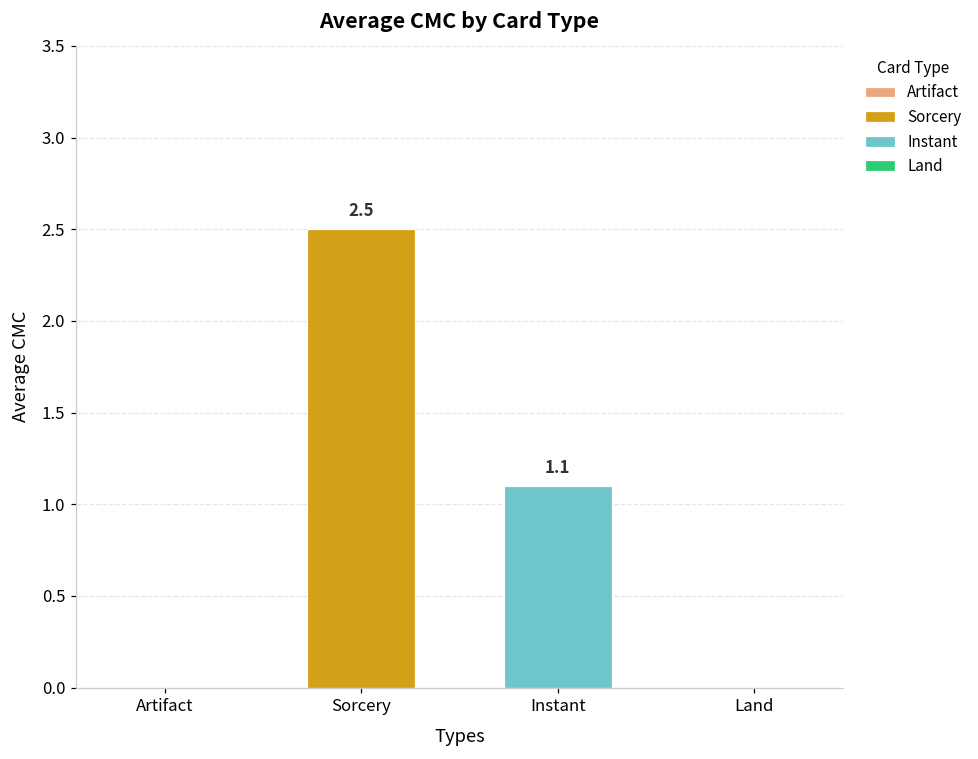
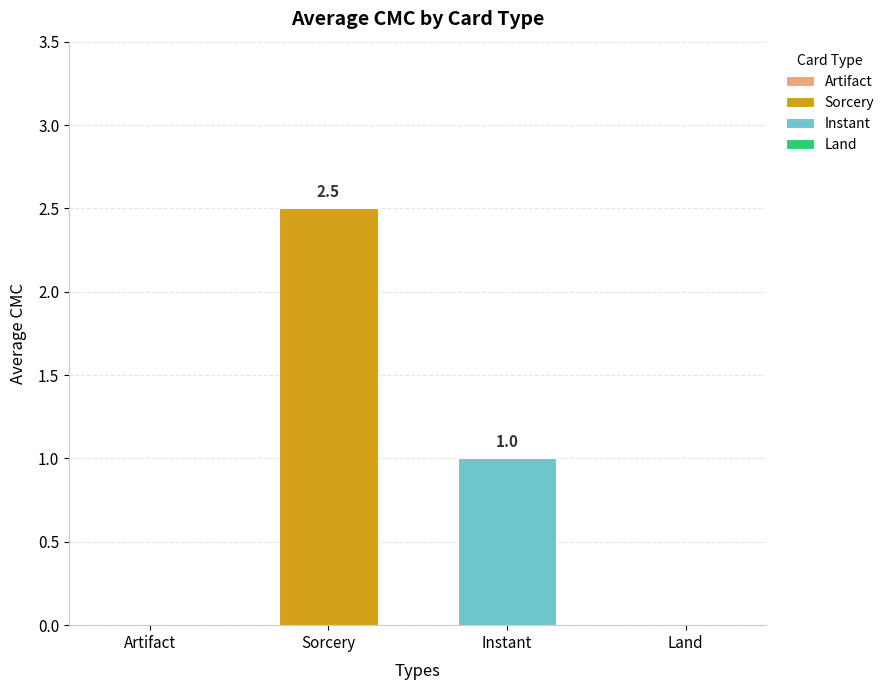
  {
    "Sorcery": 2.5,
-   "Instant": 1.1
+   "Instant": 1.0
  }
